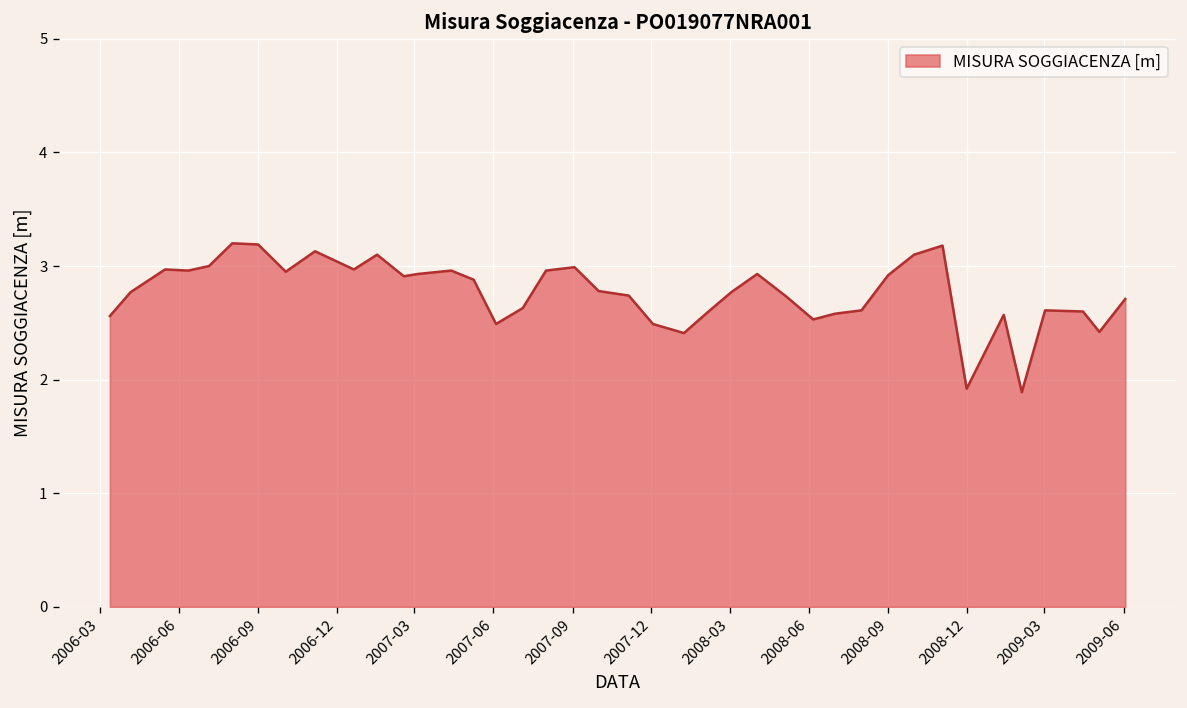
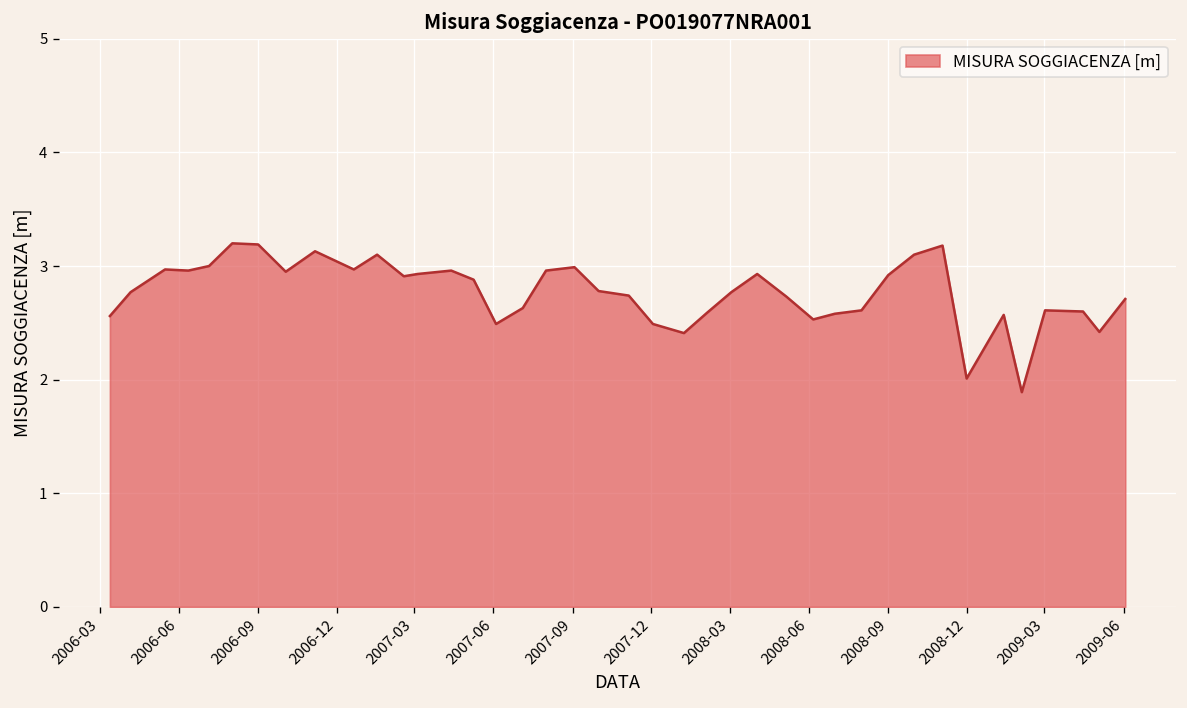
  {
    "2006-09": 3.2,
    "2008-09": 2.9,
-   "2008-12": 1.9
+   "2008-12": 2.0
  }
